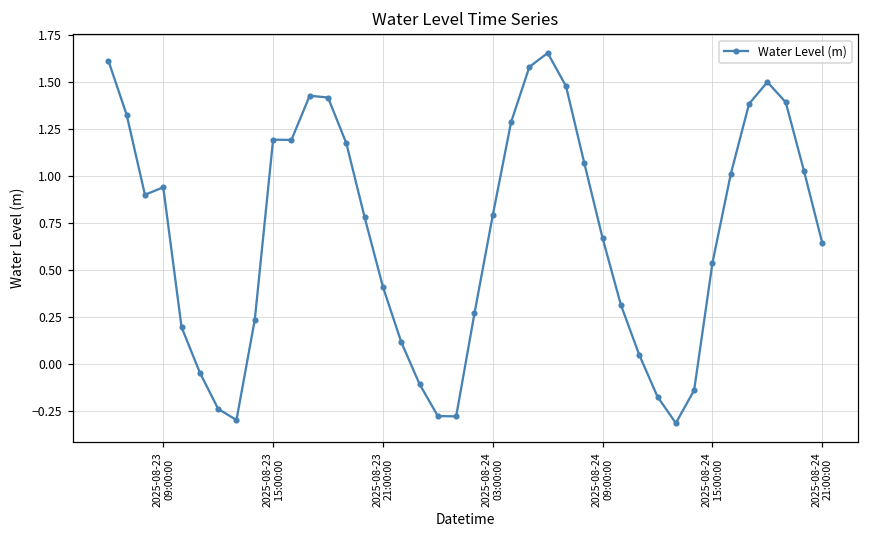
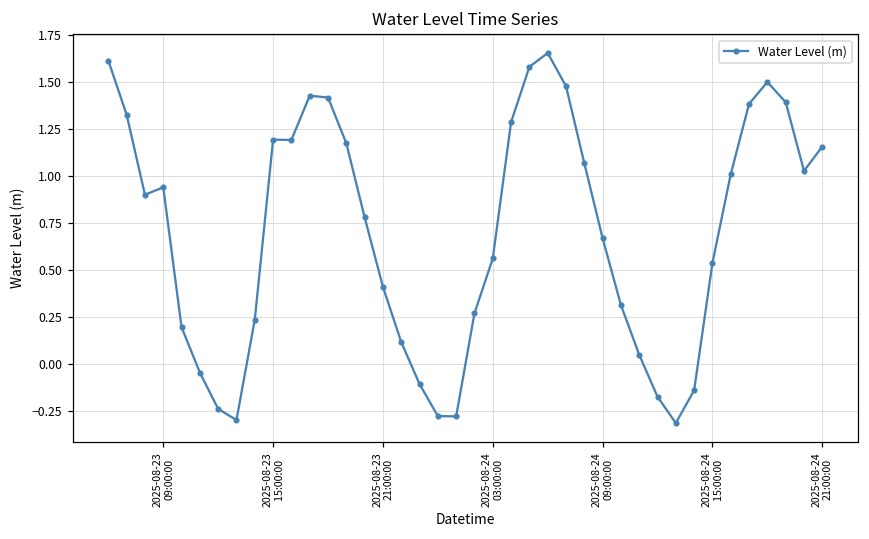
  {
    "2025-08-23 09:00:00": 0.94,
    "2025-08-23 15:00:00": 1.19,
    "2025-08-23 21:00:00": 0.41,
-   "2025-08-24 03:00:00": 0.79,
+   "2025-08-24 03:00:00": 0.56,
    "2025-08-24 09:00:00": 0.67,
    "2025-08-24 15:00:00": 0.54,
-   "2025-08-24 21:00:00": 0.64
+   "2025-08-24 21:00:00": 1.16
  }
